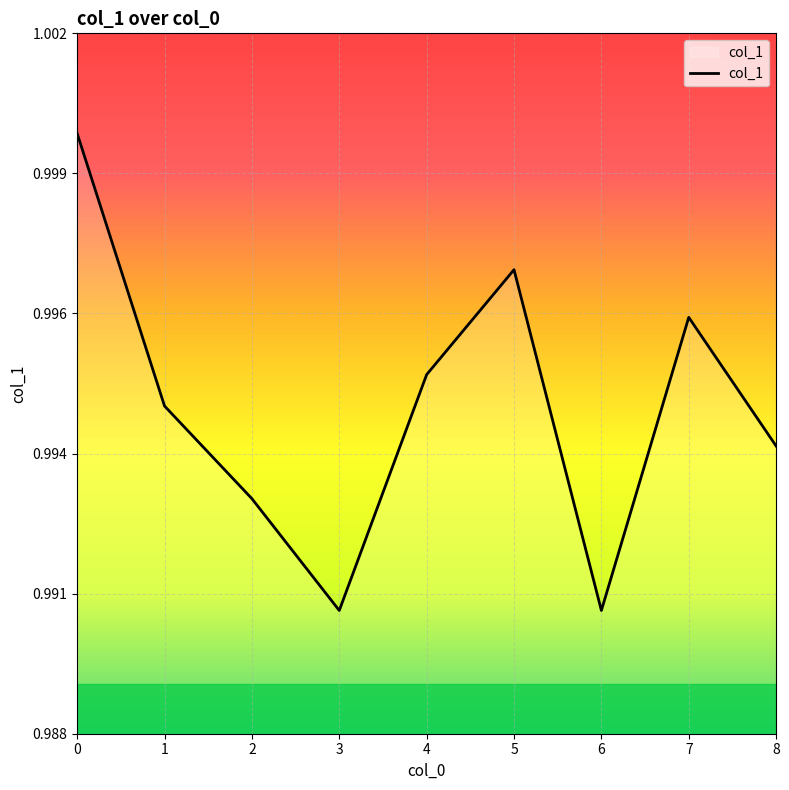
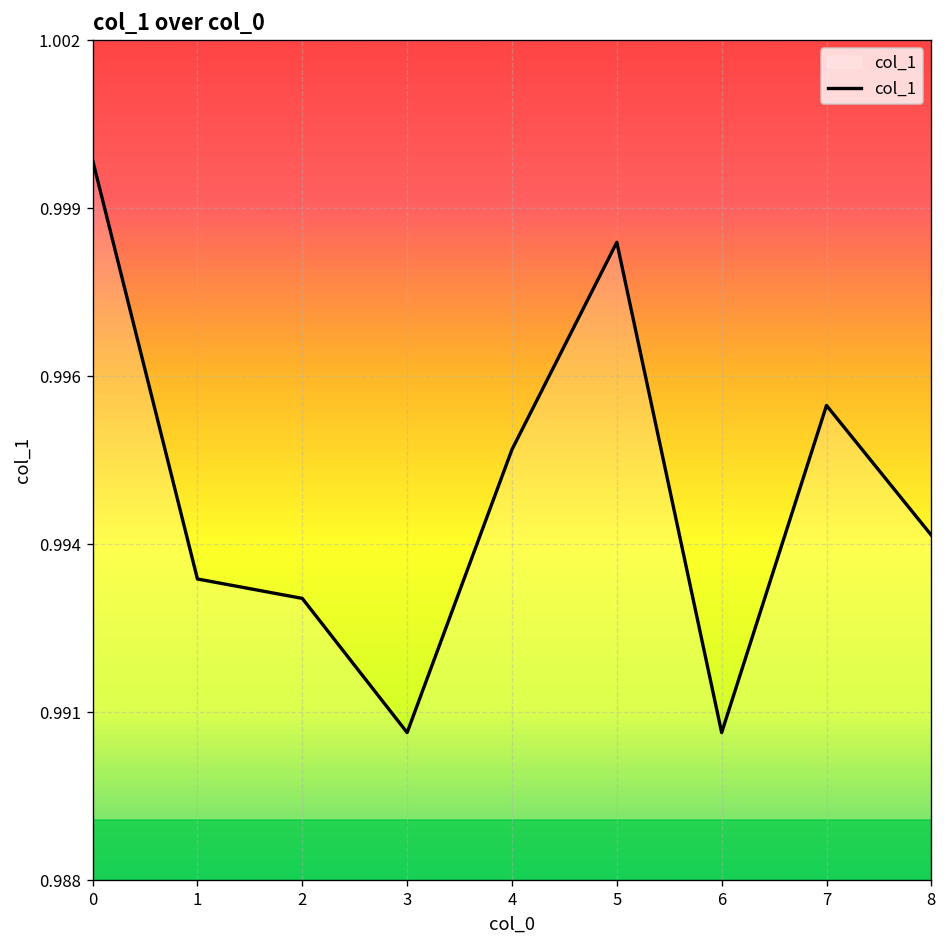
  {
    "0": 1.0000,
-   "1": 0.9946,
+   "1": 0.9930,
    "2": 0.9927,
    "3": 0.9905,
    "4": 0.9952,
-   "5": 0.9973,
+   "5": 0.9986,
    "6": 0.9905,
-   "7": 0.9963,
+   "7": 0.9959,
    "8": 0.9938
  }
